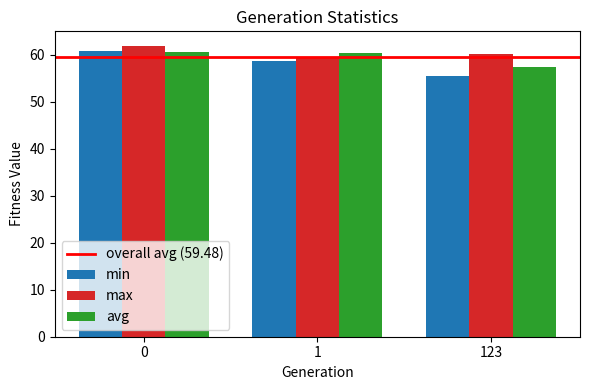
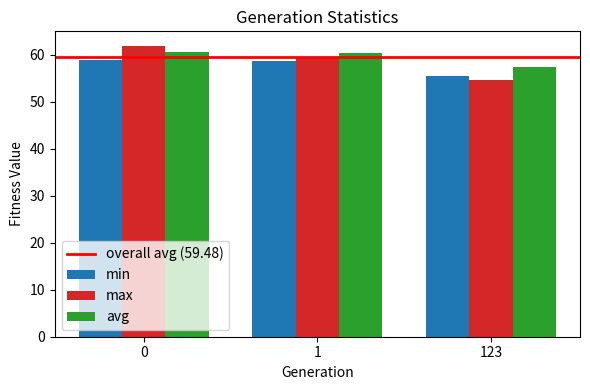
  {
    "min": {
-     "0": 61,
+     "0": 59,
      "1": 59,
      "123": 56
    },
    "max": {
      "0": 62,
      "1": 60,
-     "123": 60
+     "123": 55
    },
    "avg": {
      "0": 61,
      "1": 60,
      "123": 57
    }
  }
